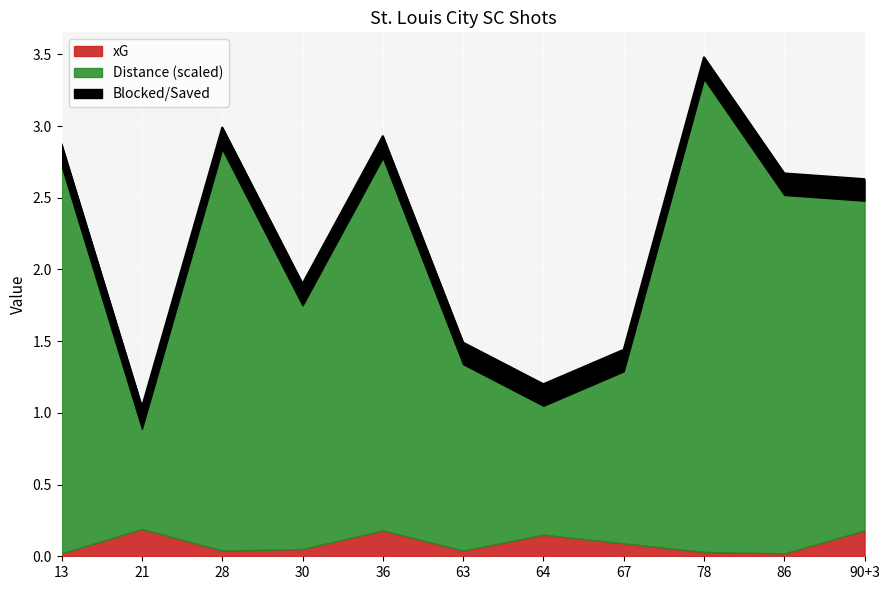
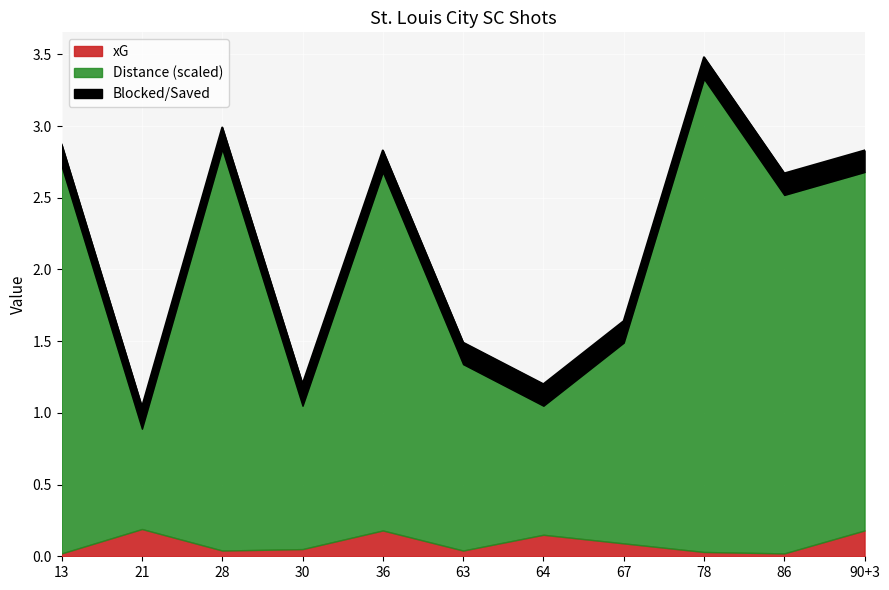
  {
    "xG": {
      "13": 0.02,
      "21": 0.19,
      "28": 0.04,
      "30": 0.05,
      "36": 0.18,
      "63": 0.04,
      "64": 0.15,
      "67": 0.09,
      "78": 0.03,
      "86": 0.02,
      "90+3": 0.18
    },
    "Distance (scaled)": {
-     "30": 1.70,
-     "36": 2.60,
-     "67": 1.20,
-     "90+3": 2.30
+     "30": 1.00,
+     "36": 2.50,
+     "67": 1.40,
+     "90+3": 2.50
    },
    "Blocked/Saved": {
      "13": 0.15,
      "21": 0.15,
      "28": 0.15,
      "30": 0.15,
      "36": 0.15,
      "63": 0.15,
      "64": 0.15,
      "67": 0.15,
      "78": 0.15,
      "86": 0.15,
      "90+3": 0.15
    }
  }
